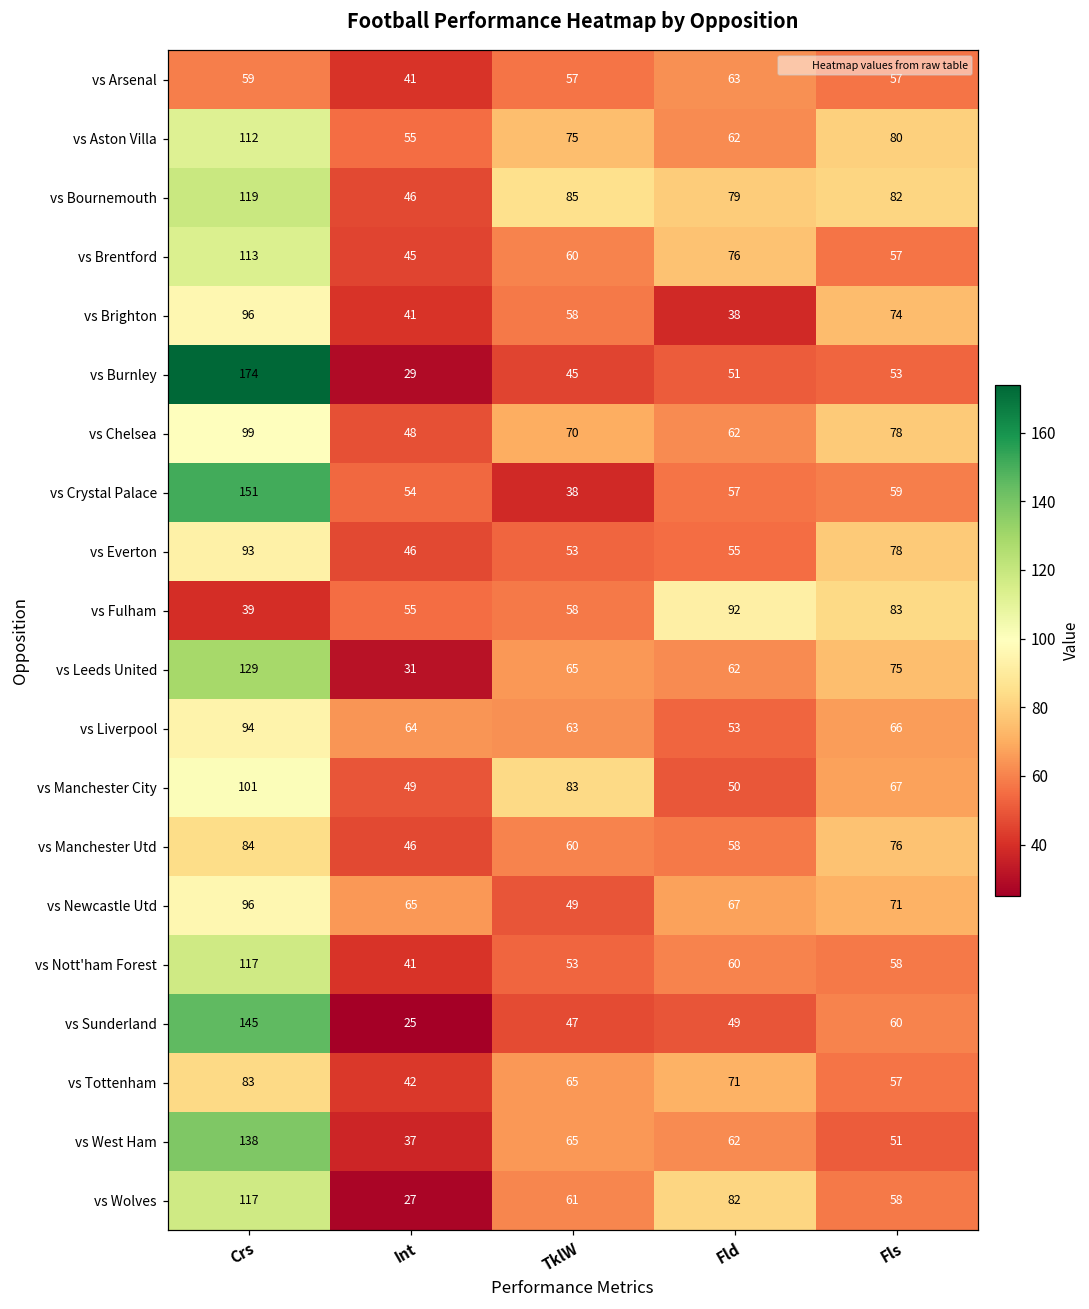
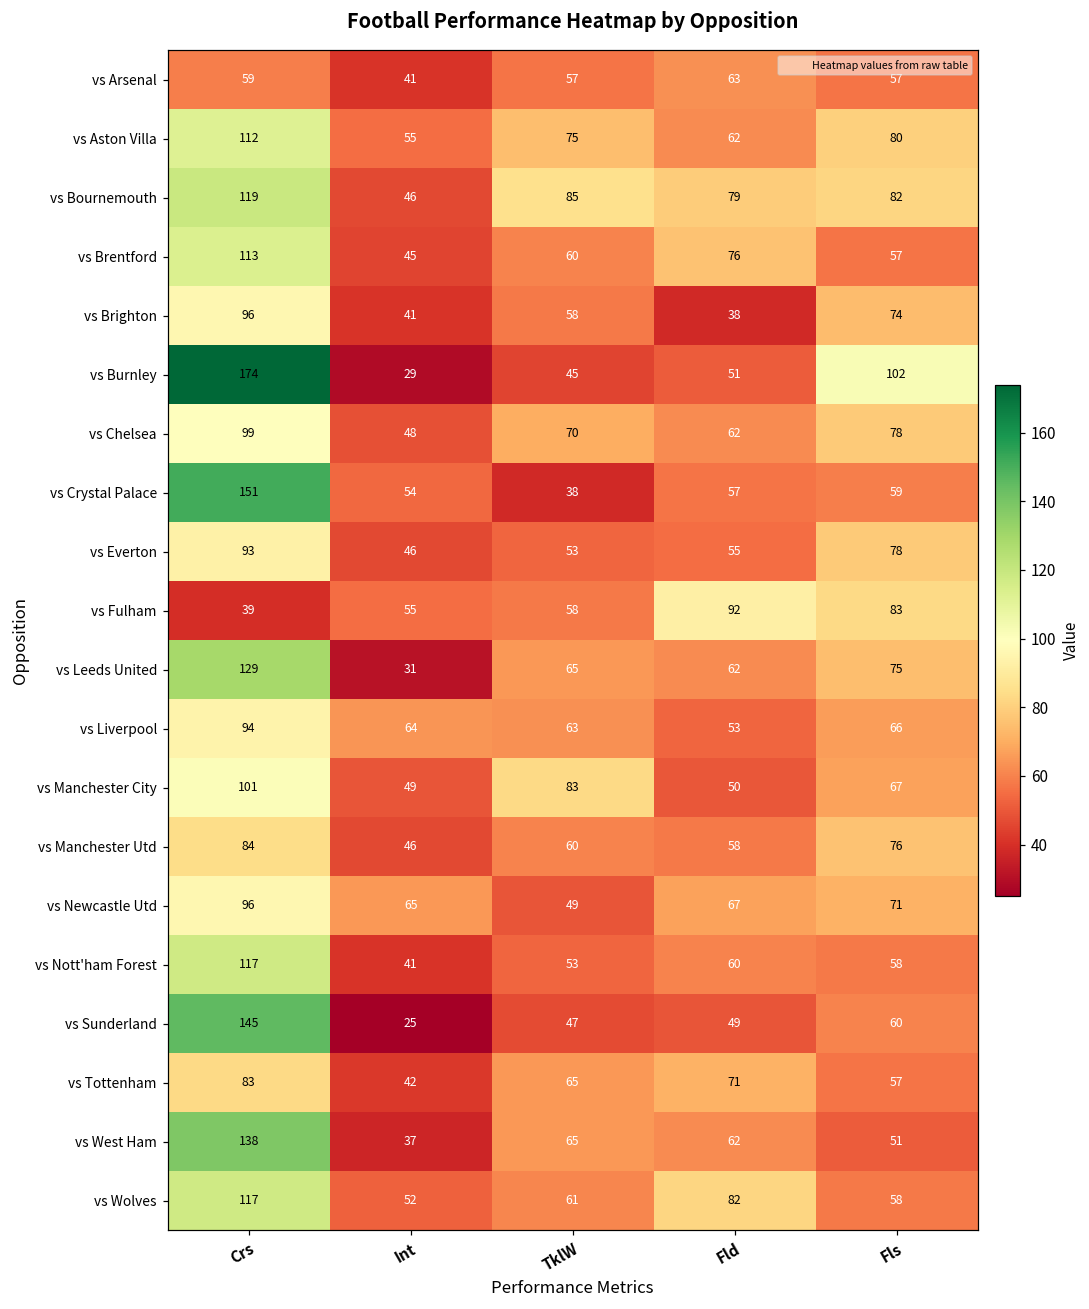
  {
    "vs Arsenal": {
      "Crs": 59,
      "Int": 41,
      "TklW": 57,
      "Fld": 63
    },
    "vs Aston Villa": {
      "Crs": 112,
      "Int": 55,
      "TklW": 75,
      "Fld": 62,
      "Fls": 80
    },
    "vs Bournemouth": {
      "Crs": 119,
      "Int": 46,
      "TklW": 85,
      "Fld": 79,
      "Fls": 82
    },
    "vs Brentford": {
      "Crs": 113,
      "Int": 45,
      "TklW": 60,
      "Fld": 76,
      "Fls": 57
    },
    "vs Brighton": {
      "Crs": 96,
      "Int": 41,
      "TklW": 58,
      "Fld": 38,
      "Fls": 74
    },
    "vs Burnley": {
      "Crs": 174,
      "Int": 29,
      "TklW": 45,
      "Fld": 51,
-     "Fls": 53
+     "Fls": 102
    },
    "vs Chelsea": {
      "Crs": 99,
      "Int": 48,
      "TklW": 70,
      "Fld": 62,
      "Fls": 78
    },
    "vs Crystal Palace": {
      "Crs": 151,
      "Int": 54,
      "TklW": 38,
      "Fld": 57,
      "Fls": 59
    },
    "vs Everton": {
      "Crs": 93,
      "Int": 46,
      "TklW": 53,
      "Fld": 55,
      "Fls": 78
    },
    "vs Fulham": {
      "Crs": 39,
      "Int": 55,
      "TklW": 58,
      "Fld": 92,
      "Fls": 83
    },
    "vs Leeds United": {
      "Crs": 129,
      "Int": 31,
      "TklW": 65,
      "Fld": 62,
      "Fls": 75
    },
    "vs Liverpool": {
      "Crs": 94,
      "Int": 64,
      "TklW": 63,
      "Fld": 53,
      "Fls": 66
    },
    "vs Manchester City": {
      "Crs": 101,
      "Int": 49,
      "TklW": 83,
      "Fld": 50,
      "Fls": 67
    },
    "vs Manchester Utd": {
      "Crs": 84,
      "Int": 46,
      "TklW": 60,
      "Fld": 58,
      "Fls": 76
    },
    "vs Newcastle Utd": {
      "Crs": 96,
      "Int": 65,
      "TklW": 49,
      "Fld": 67,
      "Fls": 71
    },
    "vs Nott'ham Forest": {
      "Crs": 117,
      "Int": 41,
      "TklW": 53,
      "Fld": 60,
      "Fls": 58
    },
    "vs Sunderland": {
      "Crs": 145,
      "Int": 25,
      "TklW": 47,
      "Fld": 49,
      "Fls": 60
    },
    "vs Tottenham": {
      "Crs": 83,
      "Int": 42,
      "TklW": 65,
      "Fld": 71,
      "Fls": 57
    },
    "vs West Ham": {
      "Crs": 138,
      "Int": 37,
      "TklW": 65,
      "Fld": 62,
      "Fls": 51
    },
    "vs Wolves": {
      "Crs": 117,
-     "Int": 27,
+     "Int": 52,
      "TklW": 61,
      "Fld": 82,
      "Fls": 58
    }
  }
